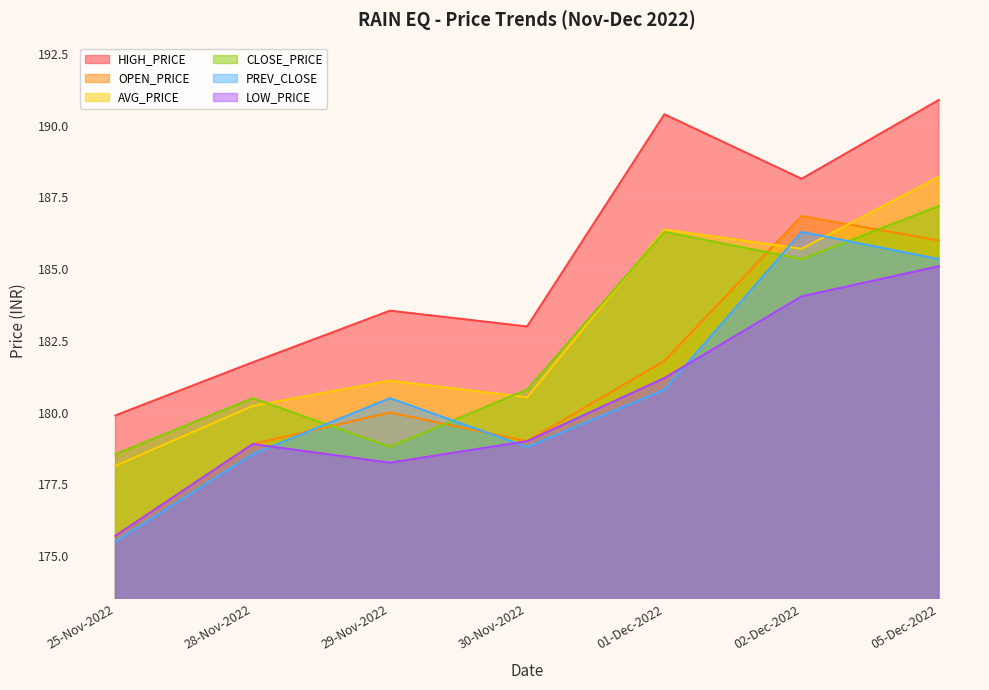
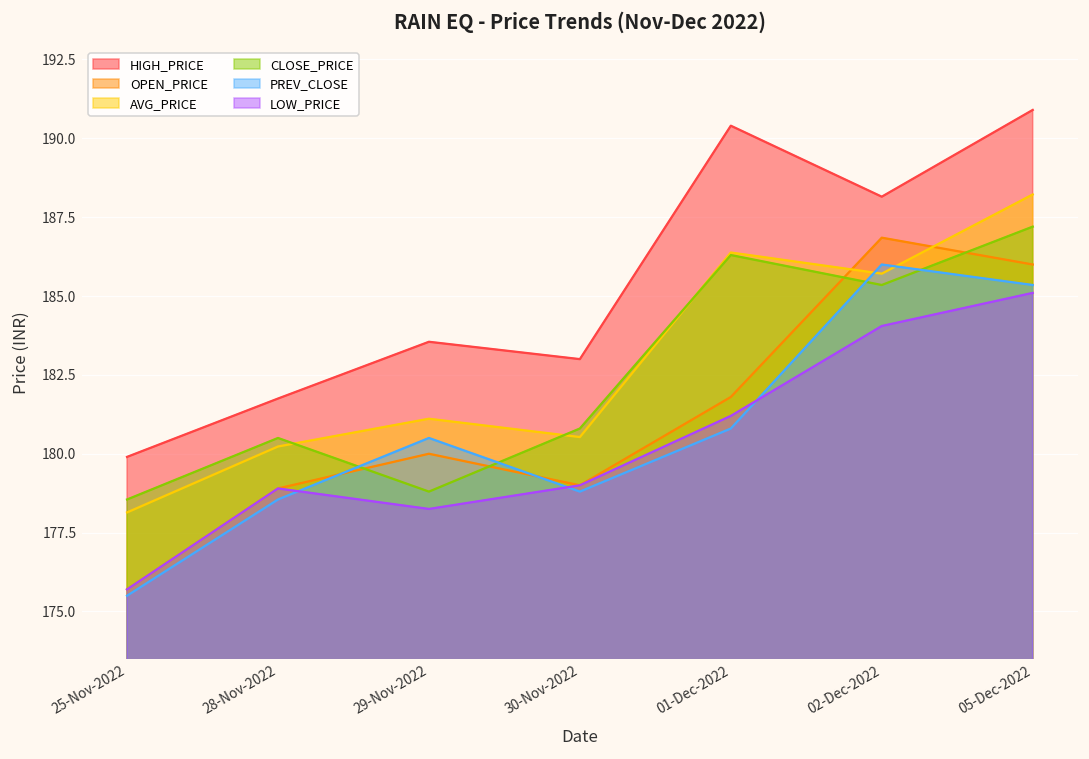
  {
    "HIGH_PRICE": {
      "25-Nov-2022": 179.9,
      "28-Nov-2022": 181.8,
      "29-Nov-2022": 183.6,
      "30-Nov-2022": 183.0,
      "01-Dec-2022": 190.4,
      "02-Dec-2022": 188.2,
      "05-Dec-2022": 190.9
    },
    "CLOSE_PRICE": {
      "25-Nov-2022": 178.6,
      "28-Nov-2022": 180.5,
      "29-Nov-2022": 178.8,
      "30-Nov-2022": 180.8,
      "02-Dec-2022": 185.4,
      "05-Dec-2022": 187.2
    },
    "PREV_CLOSE": {
      "25-Nov-2022": 175.5,
      "28-Nov-2022": 178.6,
      "29-Nov-2022": 180.5,
      "30-Nov-2022": 178.8,
      "01-Dec-2022": 180.8,
-     "02-Dec-2022": 186.3,
+     "02-Dec-2022": 186.0,
      "05-Dec-2022": 185.4
    },
    "LOW_PRICE": {
      "29-Nov-2022": 178.3,
      "01-Dec-2022": 181.2,
      "02-Dec-2022": 184.1,
      "05-Dec-2022": 185.1
    }
  }
